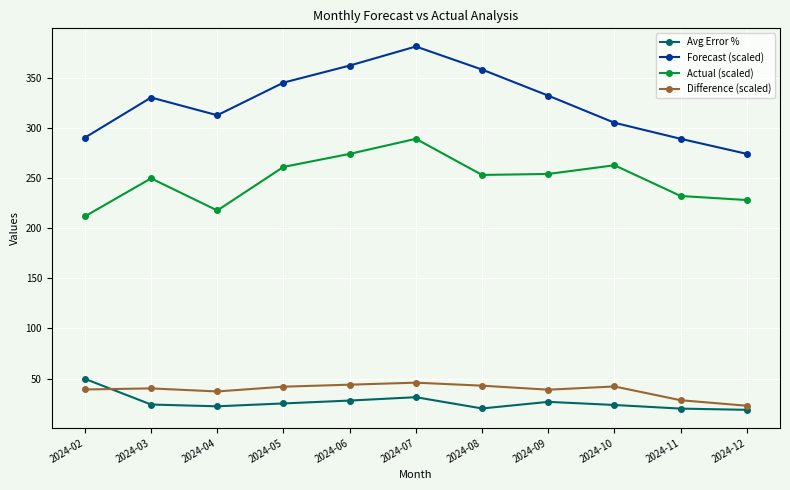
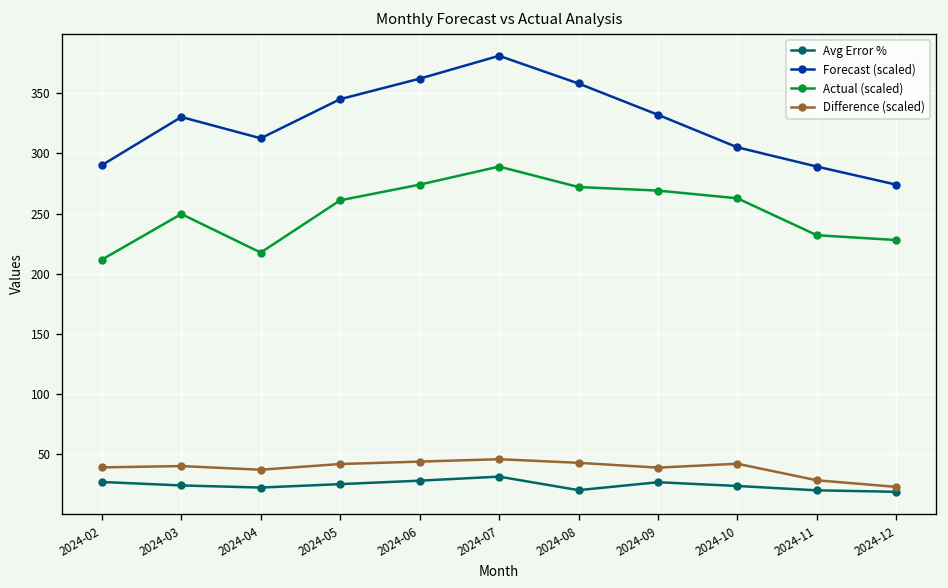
  {
    "Avg Error %": {
-     "2024-02": 50,
+     "2024-02": 27,
      "2024-03": 24,
      "2024-04": 22,
      "2024-05": 25,
      "2024-06": 28,
      "2024-07": 32,
      "2024-08": 20,
      "2024-09": 27,
      "2024-10": 24,
      "2024-11": 20,
      "2024-12": 19
    },
    "Forecast (scaled)": {
      "2024-02": 290,
      "2024-03": 330,
      "2024-04": 313,
      "2024-05": 345,
      "2024-06": 362,
      "2024-07": 381,
      "2024-08": 358,
      "2024-09": 332,
      "2024-10": 305,
      "2024-11": 289,
      "2024-12": 274
    },
    "Actual (scaled)": {
      "2024-02": 212,
      "2024-03": 250,
      "2024-04": 218,
      "2024-05": 261,
      "2024-06": 274,
      "2024-07": 289,
-     "2024-08": 253,
-     "2024-09": 254,
+     "2024-08": 272,
+     "2024-09": 269,
      "2024-10": 263,
      "2024-11": 232,
      "2024-12": 228
    },
    "Difference (scaled)": {
      "2024-02": 39,
      "2024-03": 40,
      "2024-04": 37,
      "2024-05": 42,
      "2024-06": 44,
      "2024-07": 46,
      "2024-08": 43,
      "2024-09": 39,
      "2024-10": 42,
      "2024-11": 29,
      "2024-12": 23
    }
  }
